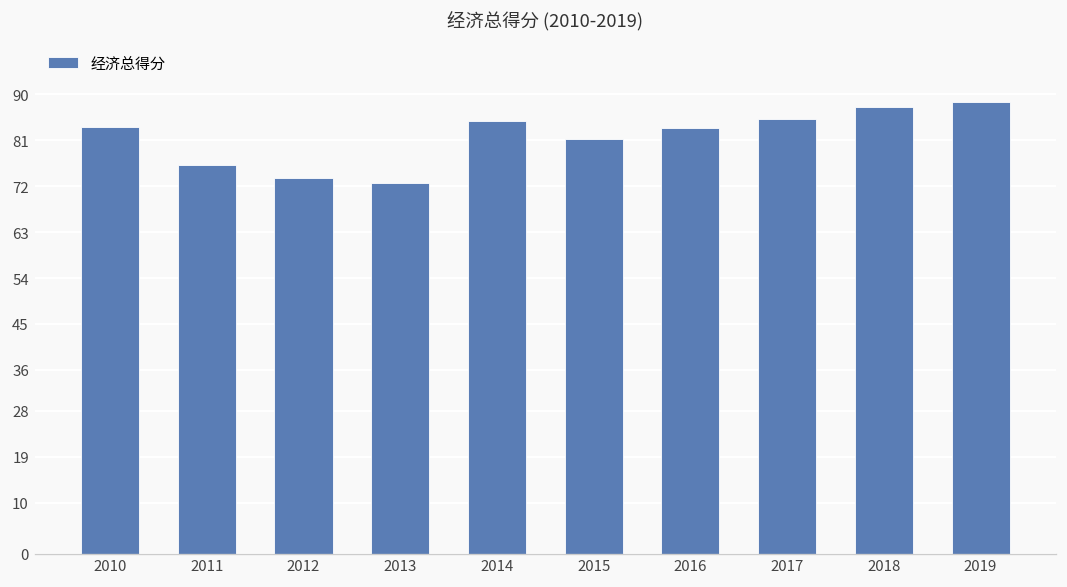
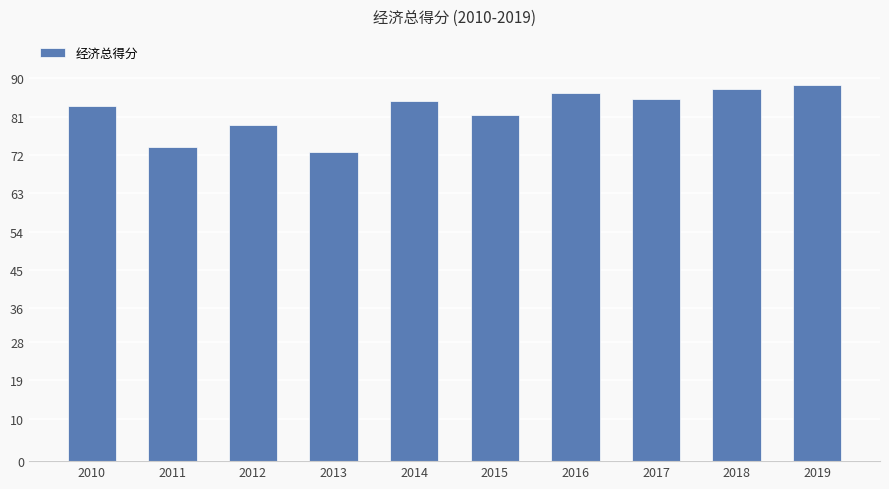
  {
    "2010": 84,
-   "2011": 76,
-   "2012": 74,
+   "2011": 74,
+   "2012": 79,
    "2013": 73,
    "2014": 85,
    "2015": 81,
-   "2016": 83,
+   "2016": 87,
    "2017": 85,
    "2018": 88,
    "2019": 88
  }
